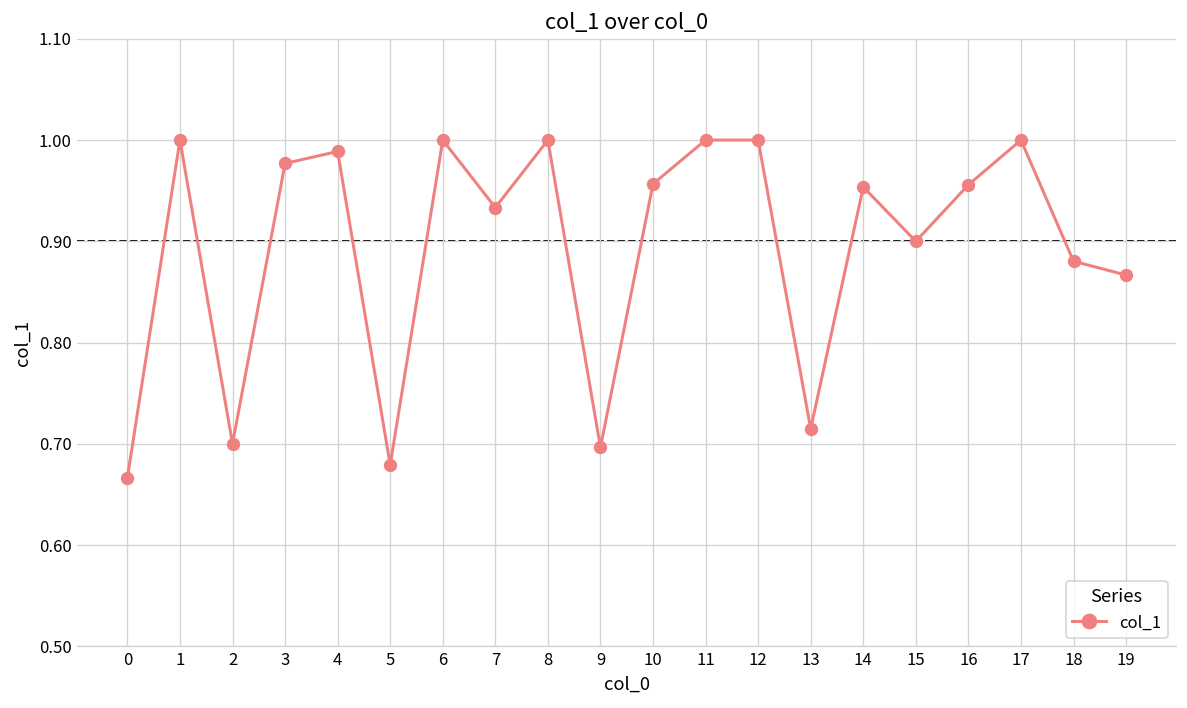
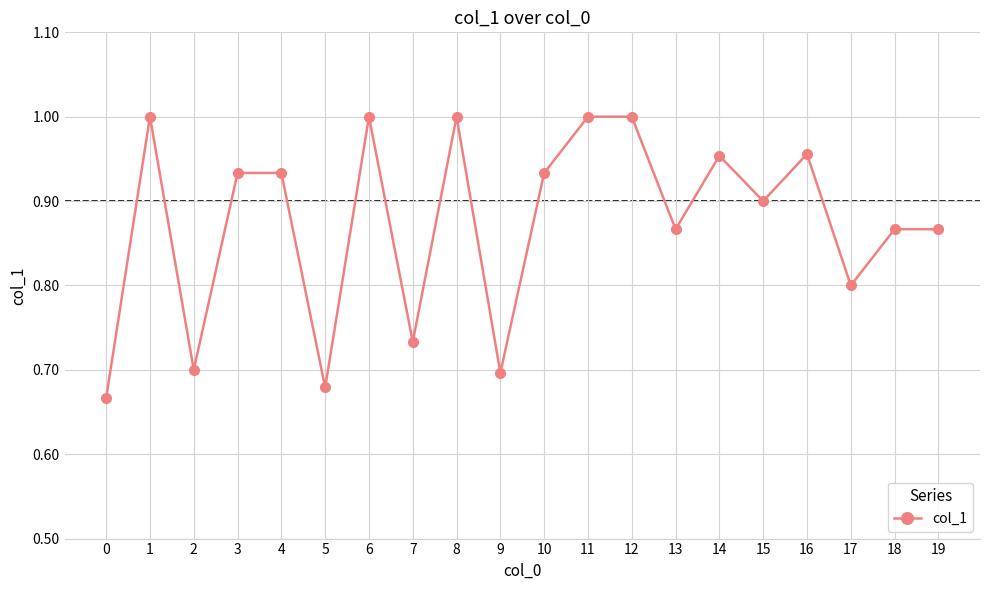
  {
    "0": 0.67,
    "1": 1.00,
    "2": 0.70,
-   "3": 0.98,
-   "4": 0.99,
+   "3": 0.93,
+   "4": 0.93,
    "5": 0.68,
    "6": 1.00,
-   "7": 0.93,
+   "7": 0.73,
    "8": 1.00,
    "9": 0.70,
-   "10": 0.96,
+   "10": 0.93,
    "11": 1.00,
    "12": 1.00,
-   "13": 0.71,
+   "13": 0.87,
    "14": 0.95,
    "15": 0.90,
    "16": 0.96,
-   "17": 1.0,
-   "18": 0.88,
+   "17": 0.8,
+   "18": 0.87,
    "19": 0.87
  }
